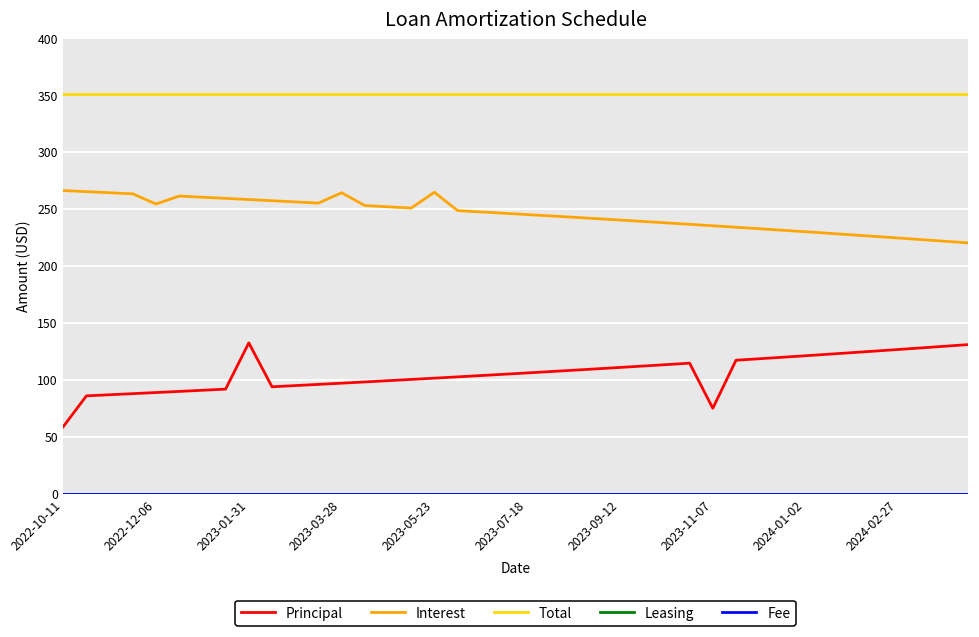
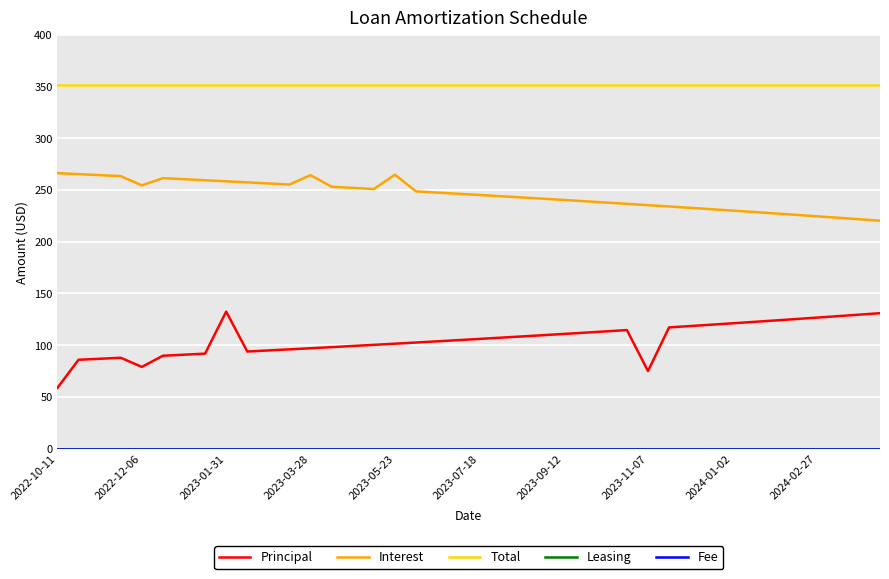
  {
    "Principal": {
      "2022-10-11": 59,
-     "2022-12-06": 89,
+     "2022-12-06": 79,
      "2023-01-31": 132,
      "2023-03-28": 97,
      "2023-05-23": 101,
      "2023-07-18": 106,
      "2023-09-12": 111,
      "2023-11-07": 75,
      "2024-01-02": 121,
      "2024-02-27": 127
    },
    "Fee": {
      "2022-10-11": 0,
      "2022-12-06": 0,
      "2023-01-31": 0,
      "2023-03-28": 0,
      "2023-05-23": 0,
      "2023-07-18": 0,
      "2023-09-12": 0,
      "2023-11-07": 0,
      "2024-01-02": 0,
      "2024-02-27": 0
    }
  }
